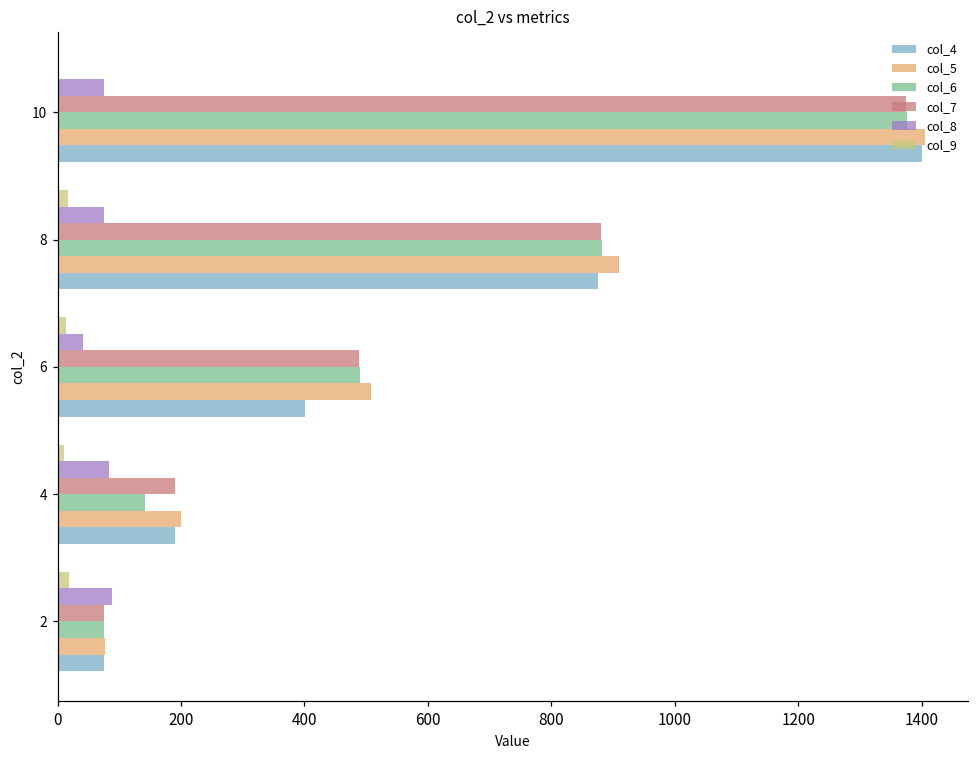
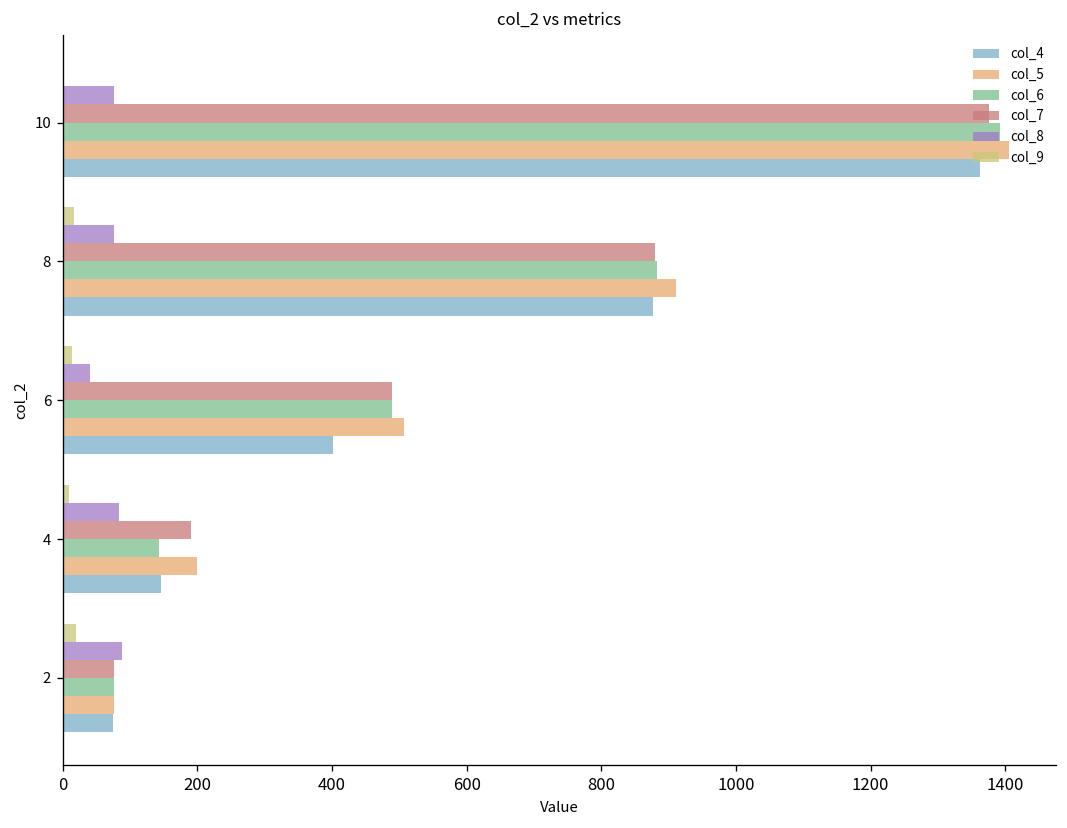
  {
    "col_4": {
-     "10": 1400,
+     "10": 1360,
      "8": 880,
      "6": 400,
-     "4": 190,
+     "4": 150,
      "2": 80
    },
    "col_6": {
-     "10": 1380,
+     "10": 1390,
      "8": 880,
      "6": 490,
      "4": 140,
      "2": 80
    },
    "col_8": {
      "10": 80,
      "8": 80,
      "6": 40,
      "4": 80,
      "2": 90
    }
  }
